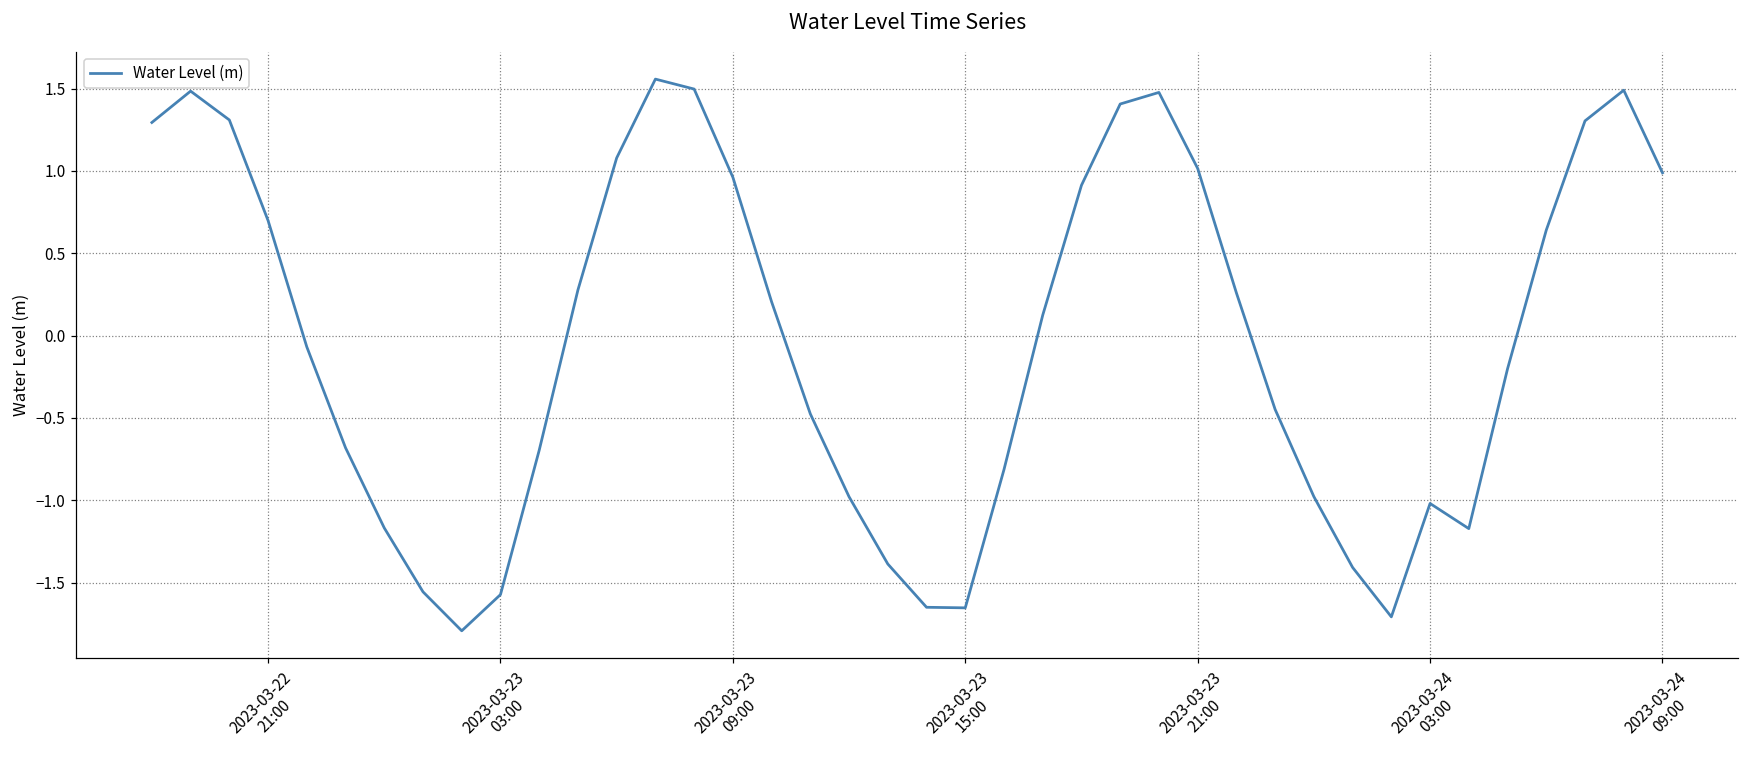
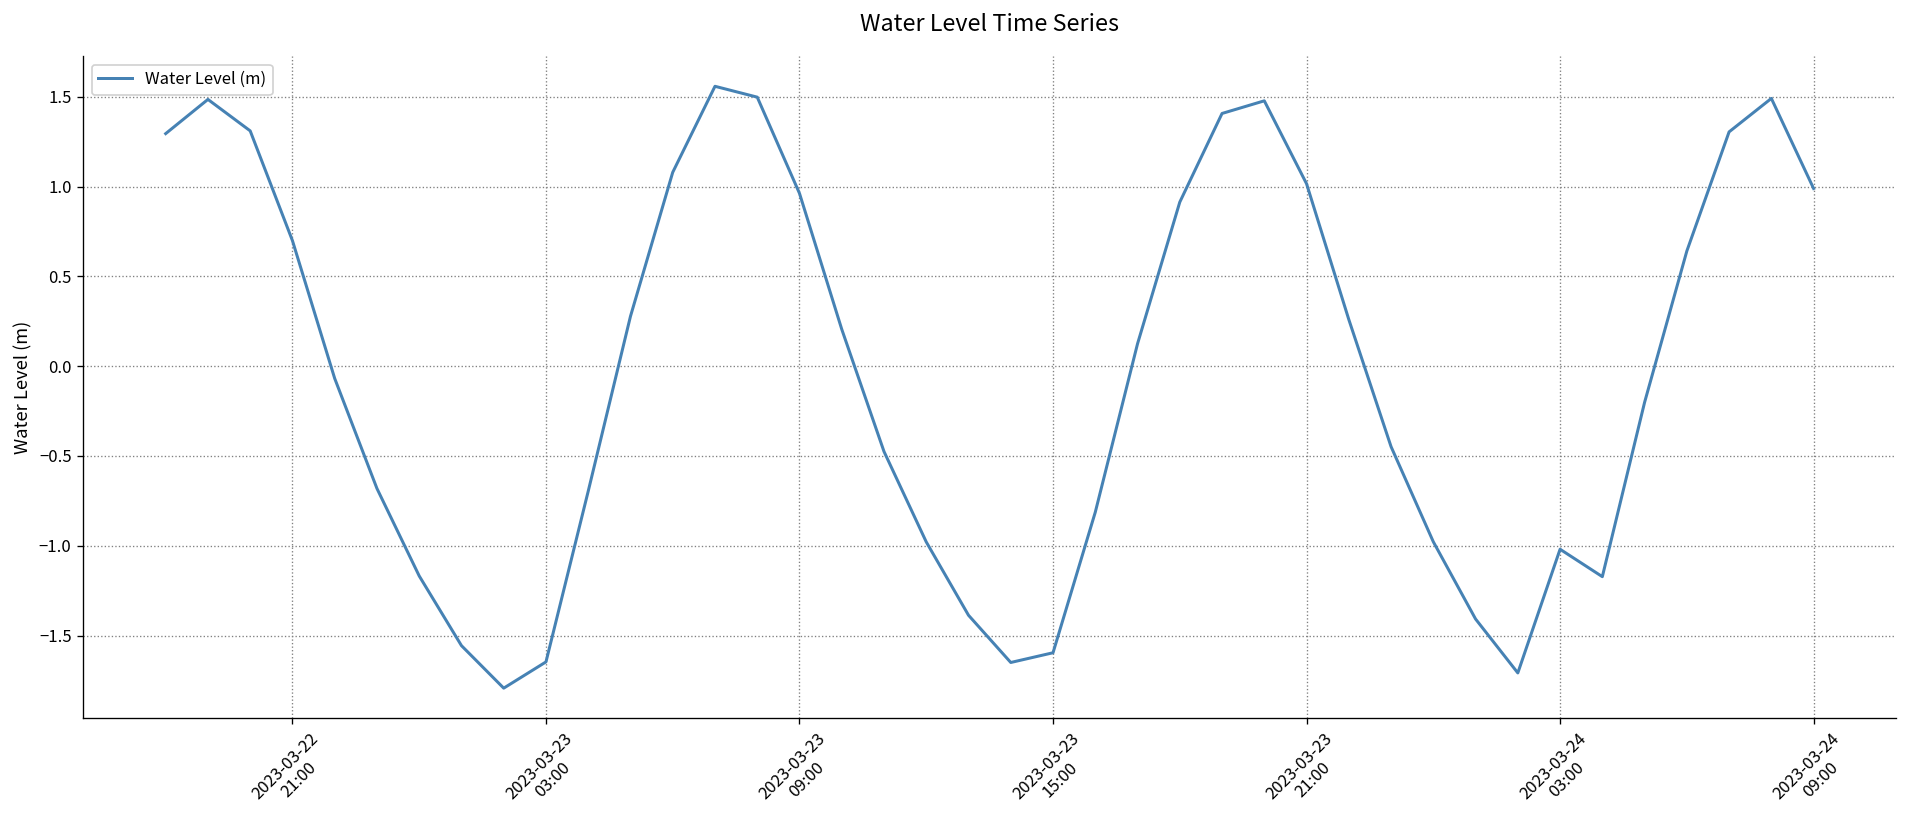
  {
    "2023-03-22 21:00": 0.70,
-   "2023-03-23 03:00": -1.57,
+   "2023-03-23 03:00": -1.65,
    "2023-03-23 09:00": 0.96,
-   "2023-03-23 15:00": -1.65,
+   "2023-03-23 15:00": -1.60,
    "2023-03-23 21:00": 1.02,
    "2023-03-24 03:00": -1.02,
    "2023-03-24 09:00": 0.99
  }
